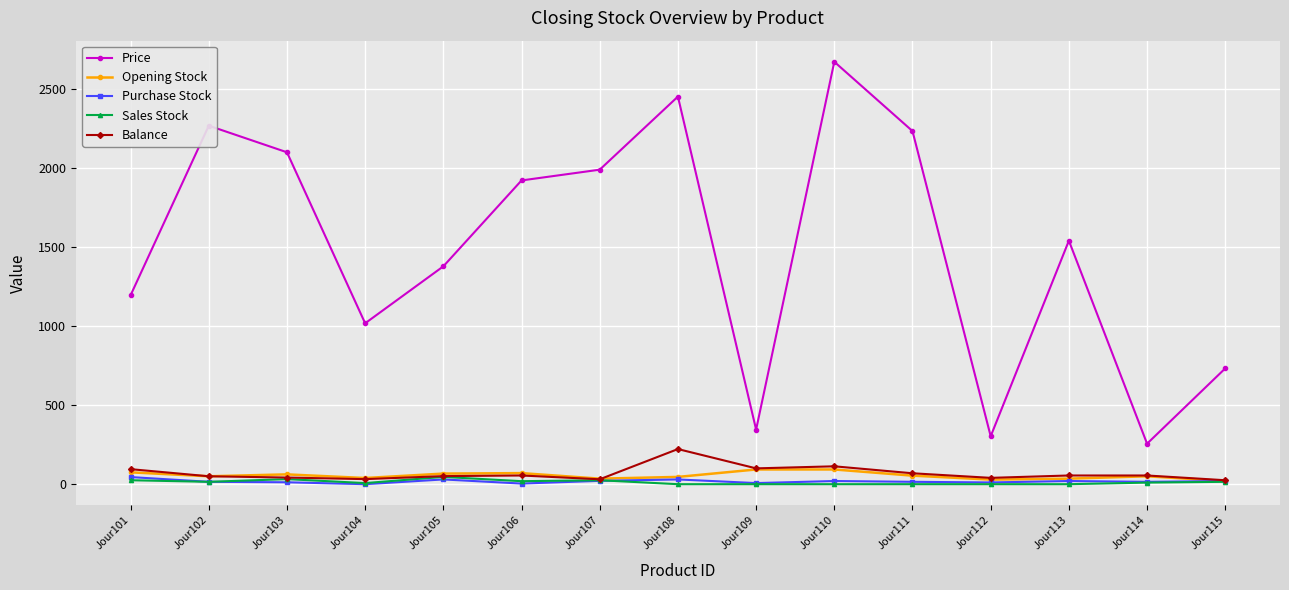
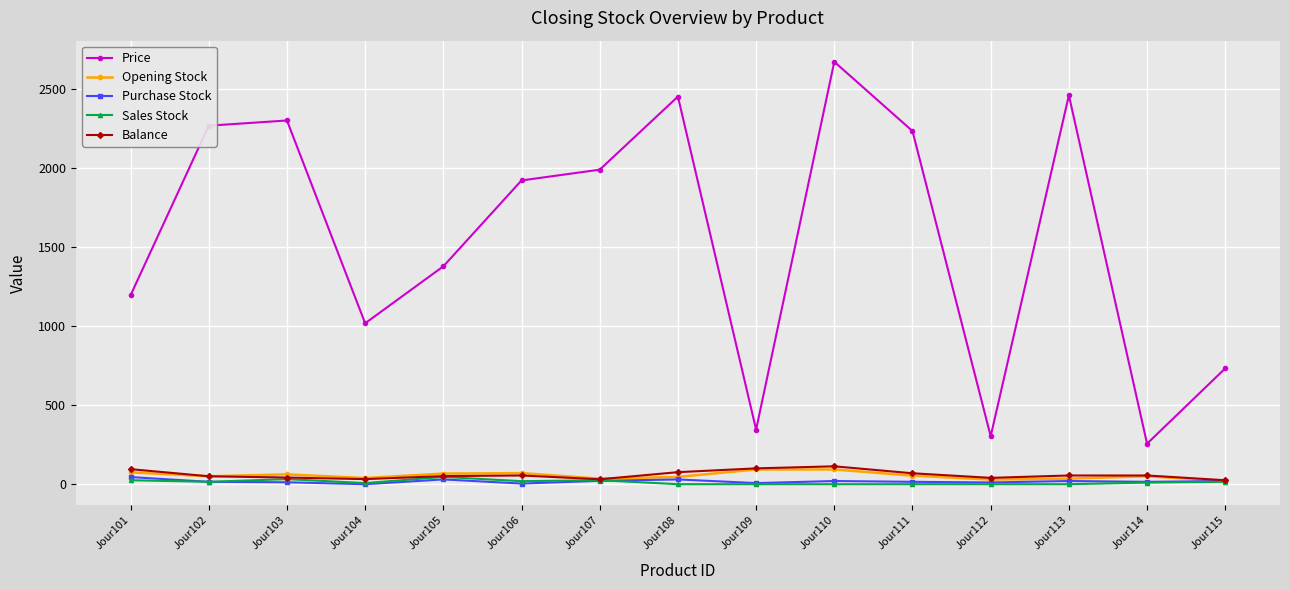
  {
    "Price": {
      "Jour101": 1190,
-     "Jour103": 2100,
+     "Jour103": 2300,
      "Jour104": 1020,
      "Jour105": 1380,
      "Jour106": 1920,
      "Jour107": 1990,
      "Jour108": 2450,
      "Jour109": 350,
      "Jour110": 2670,
      "Jour111": 2230,
      "Jour112": 300,
-     "Jour113": 1540,
+     "Jour113": 2460,
      "Jour114": 260,
      "Jour115": 730
    },
    "Opening Stock": {
      "Jour101": 80,
      "Jour103": 60,
      "Jour110": 90
    },
    "Purchase Stock": {
      "Jour101": 50,
      "Jour103": 10,
      "Jour110": 20
    },
    "Sales Stock": {
      "Jour101": 30,
      "Jour108": 0,
      "Jour110": 0,
      "Jour113": 0
    },
    "Balance": {
      "Jour101": 100,
-     "Jour108": 220,
+     "Jour108": 80,
      "Jour110": 110,
      "Jour113": 60
    }
  }
